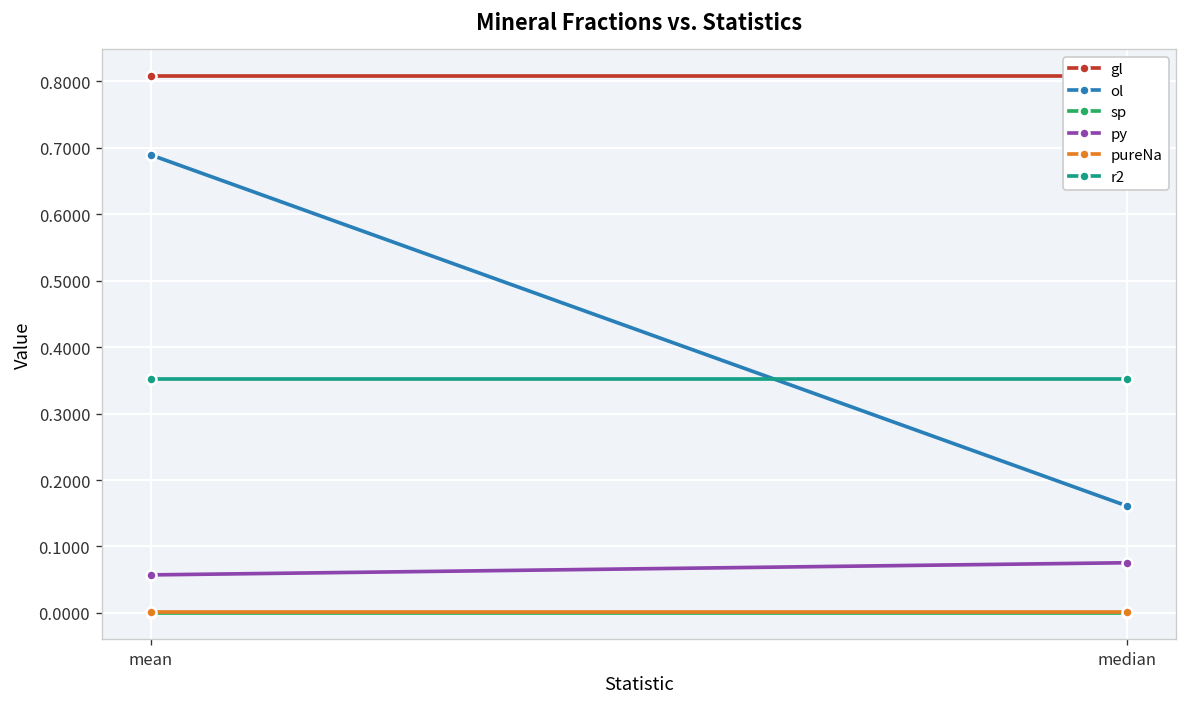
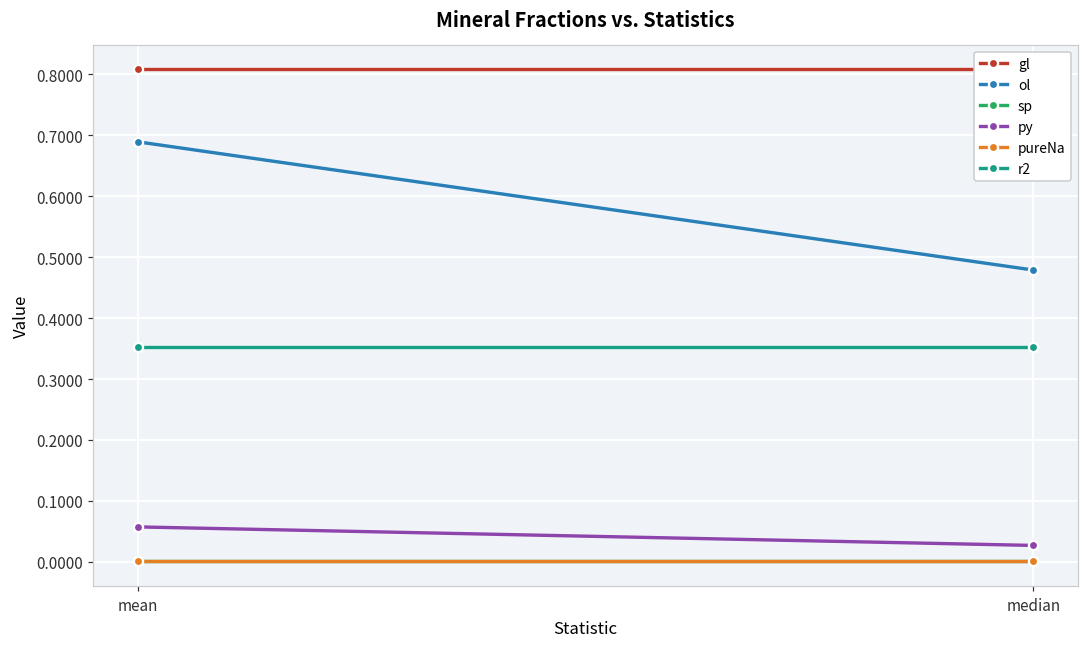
  {
    "gl": {
      "mean": 0.81
    },
    "ol": {
      "mean": 0.69,
-     "median": 0.16
+     "median": 0.48
    },
    "py": {
      "mean": 0.06,
-     "median": 0.08
+     "median": 0.03
    }
  }
